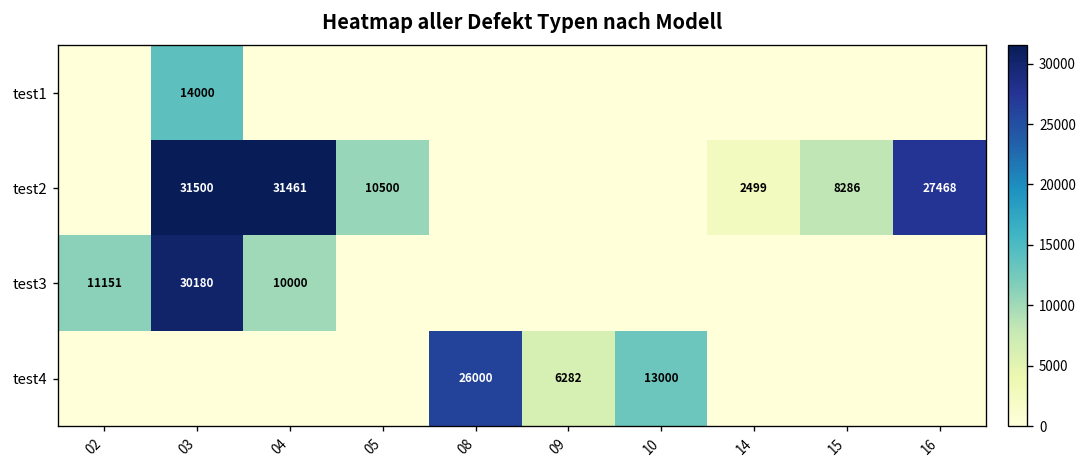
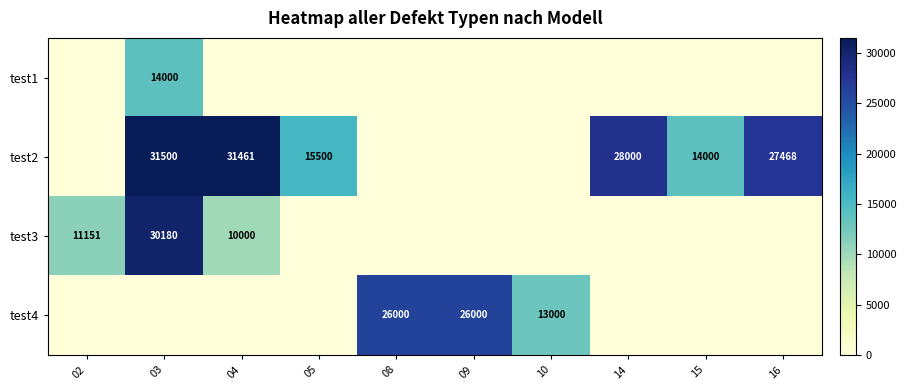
  {
    "test1": {
      "03": 14000
    },
    "test2": {
      "03": 31500,
      "04": 31461,
-     "05": 10500,
-     "14": 2499,
-     "15": 8286,
+     "05": 15500,
+     "14": 28000,
+     "15": 14000,
      "16": 27468
    },
    "test3": {
      "02": 11151,
      "03": 30180,
      "04": 10000
    },
    "test4": {
      "08": 26000,
-     "09": 6282,
+     "09": 26000,
      "10": 13000
    }
  }
